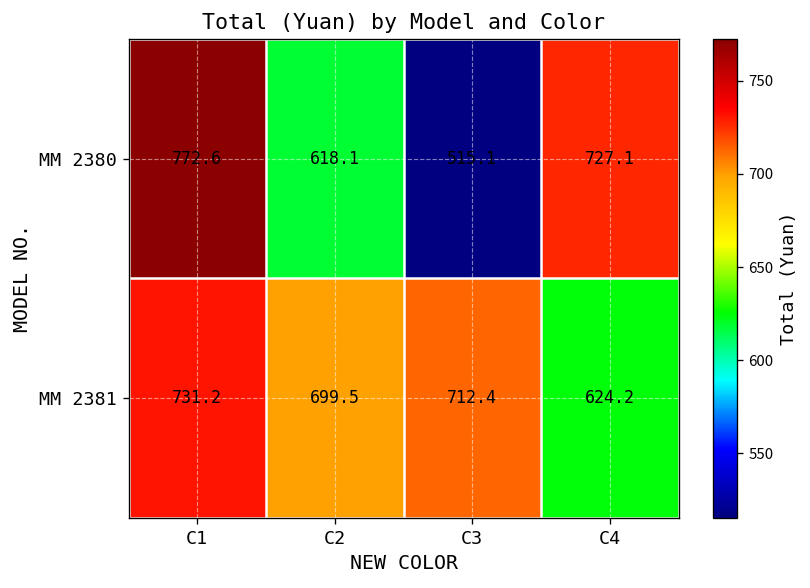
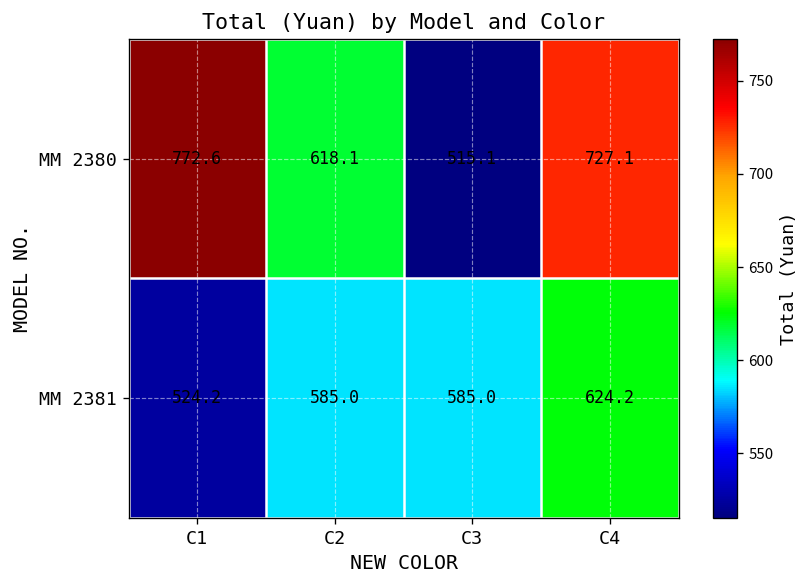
  {
    "MM 2380": {
      "C1": 772.6,
      "C2": 618.1,
      "C3": 515.1,
      "C4": 727.1
    },
    "MM 2381": {
-     "C1": 731.2,
-     "C2": 699.5,
-     "C3": 712.4,
+     "C1": 524.2,
+     "C2": 585.0,
+     "C3": 585.0,
      "C4": 624.2
    }
  }
